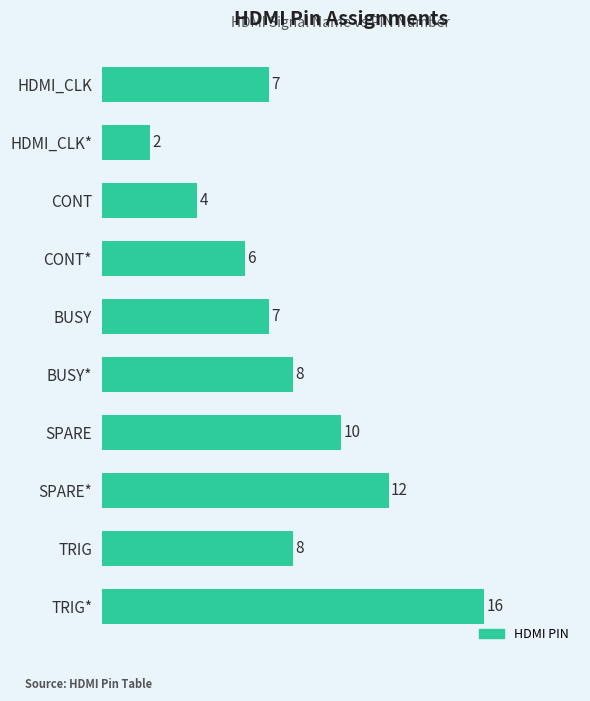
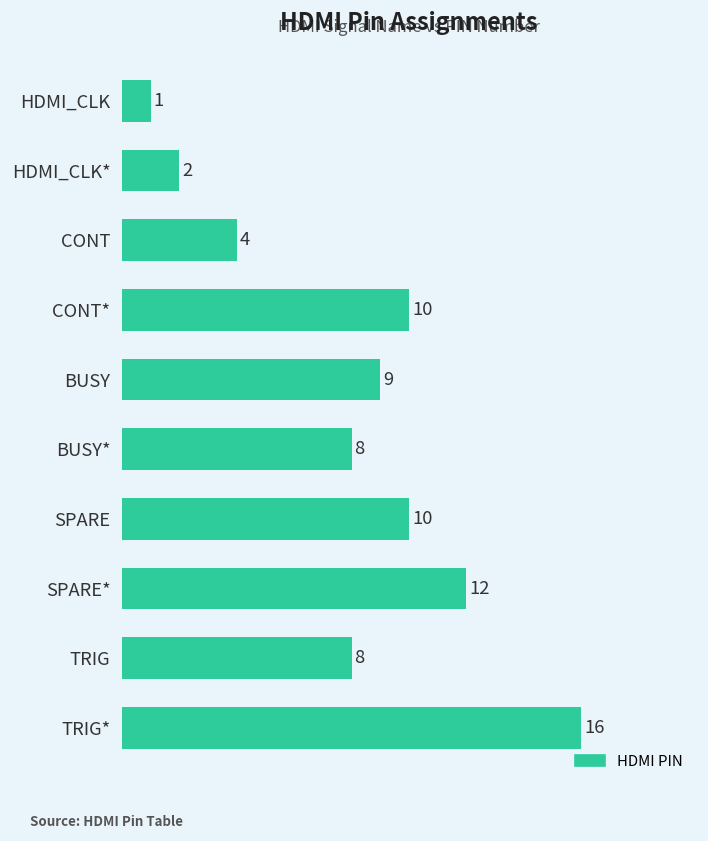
  {
-   "HDMI_CLK": 7,
+   "HDMI_CLK": 1,
    "HDMI_CLK*": 2,
    "CONT": 4,
-   "CONT*": 6,
-   "BUSY": 7,
+   "CONT*": 10,
+   "BUSY": 9,
    "BUSY*": 8,
    "SPARE": 10,
    "SPARE*": 12,
    "TRIG": 8,
    "TRIG*": 16
  }
